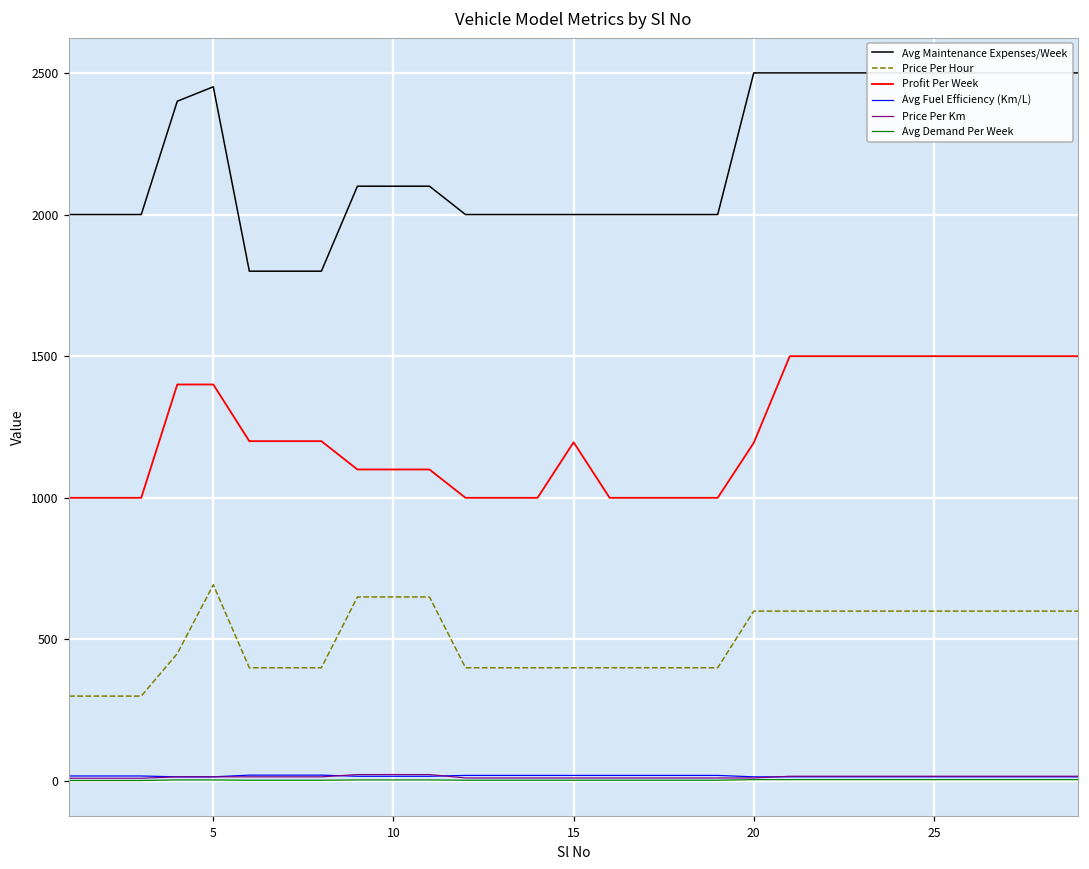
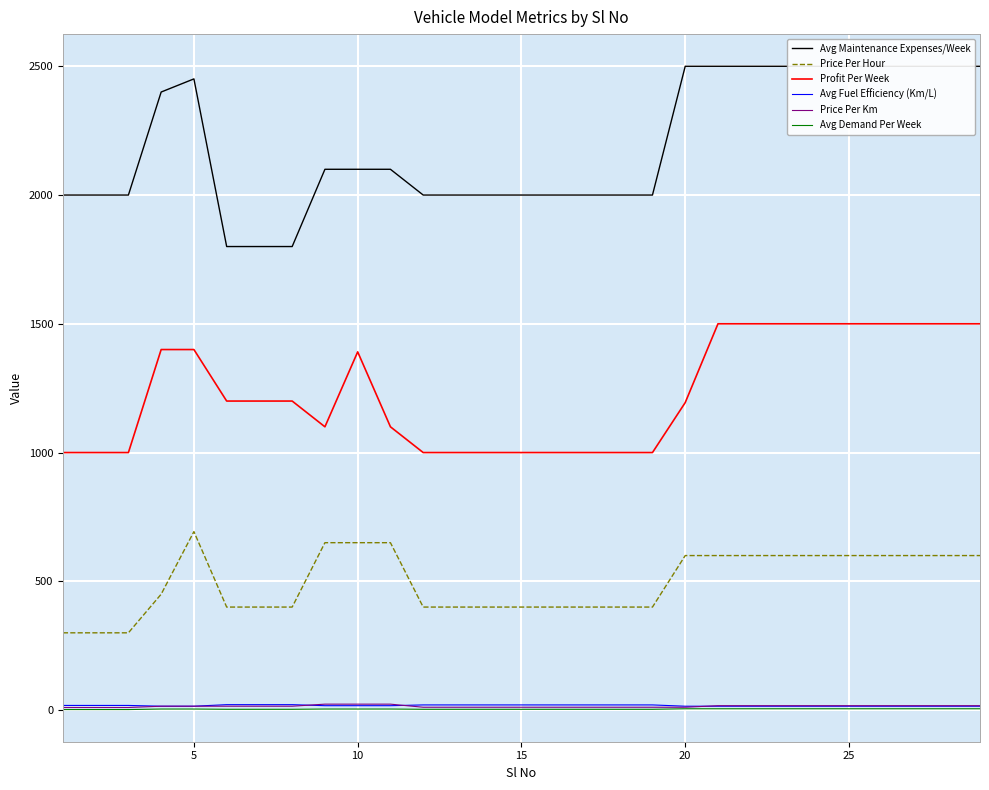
  {
    "Avg Maintenance Expenses/Week": {
      "5": 2450,
      "10": 2100,
      "15": 2000,
      "20": 2500
    },
    "Price Per Hour": {
      "5": 690,
      "10": 650,
      "15": 400,
      "20": 600,
      "25": 600
    },
    "Profit Per Week": {
      "5": 1400,
-     "10": 1100,
-     "15": 1200,
+     "10": 1390,
+     "15": 1000,
      "20": 1190,
      "25": 1500
    },
    "Avg Demand Per Week": {
      "5": 0,
      "10": 0,
      "25": 10
    }
  }
